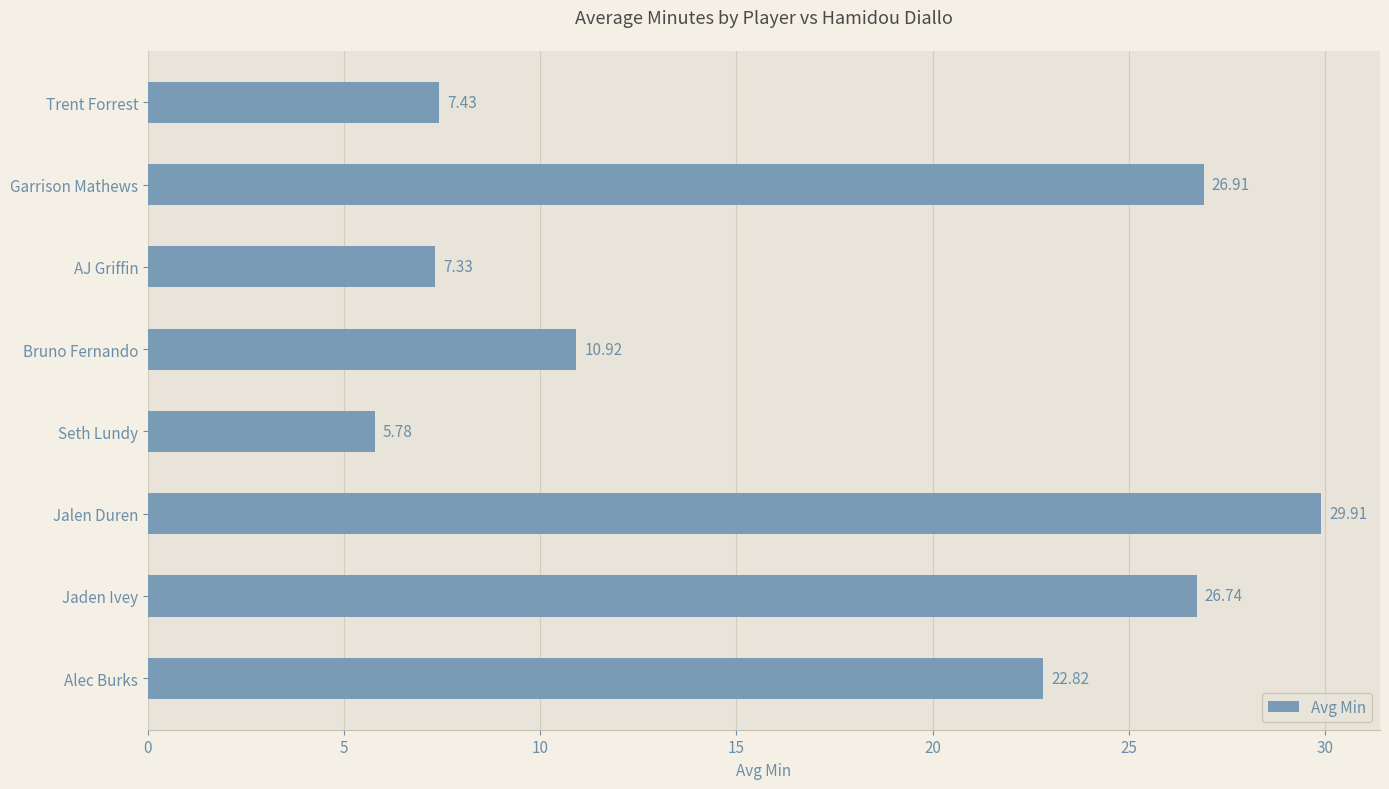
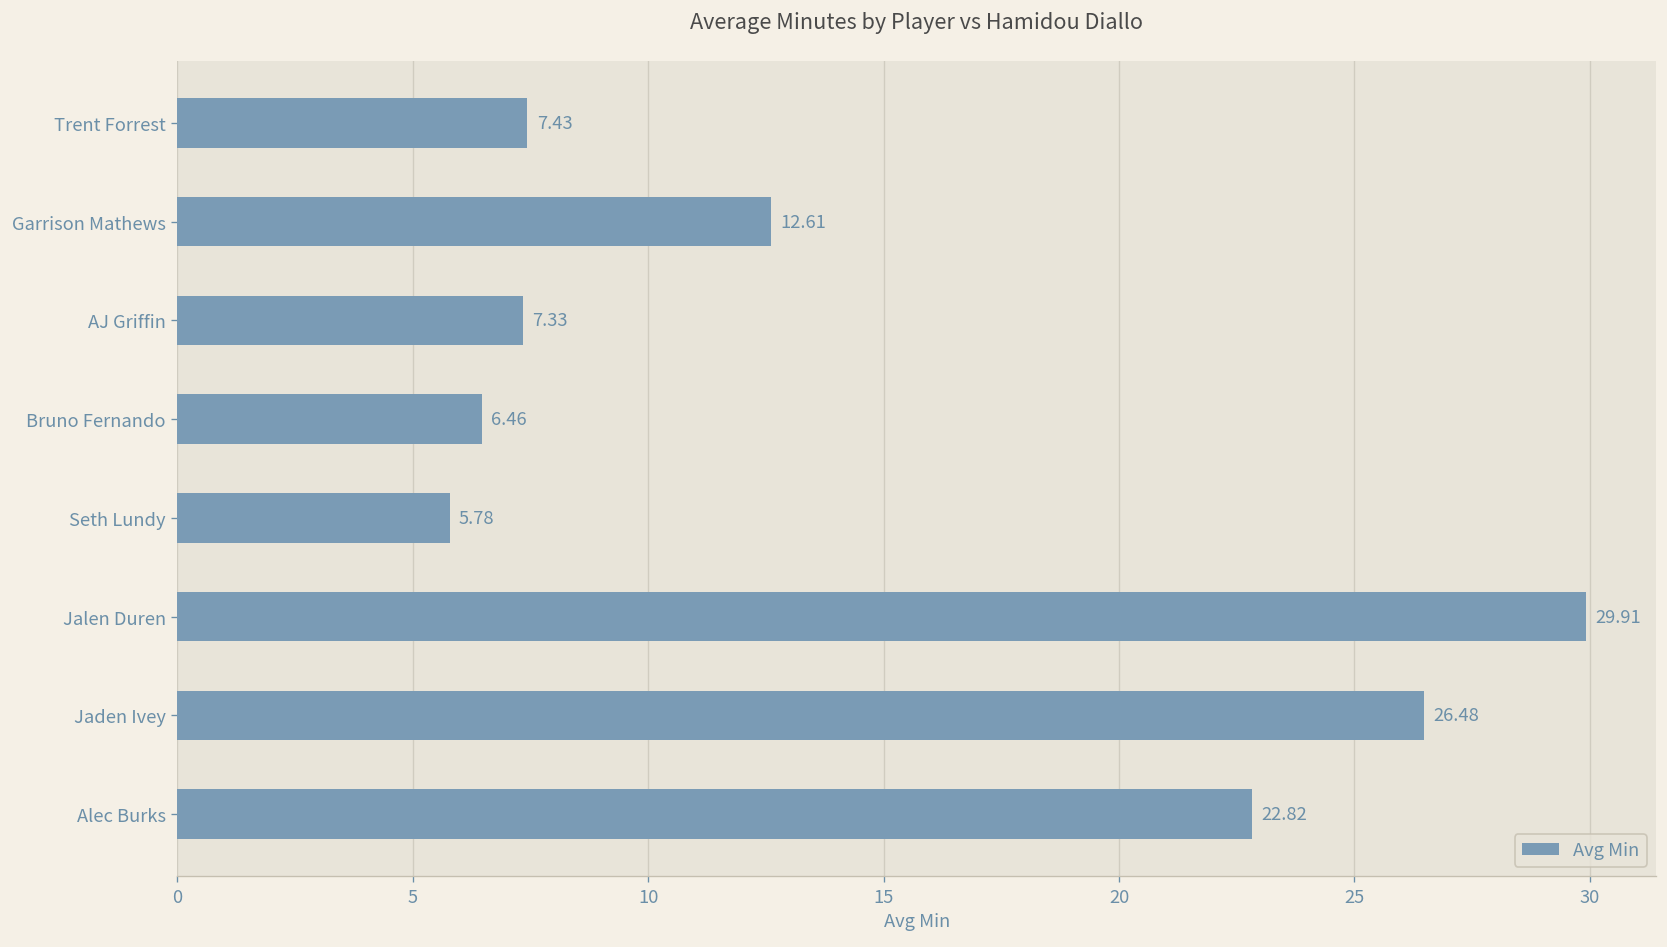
  {
    "Trent Forrest": 7.43,
-   "Garrison Mathews": 26.91,
+   "Garrison Mathews": 12.61,
    "AJ Griffin": 7.33,
-   "Bruno Fernando": 10.92,
+   "Bruno Fernando": 6.46,
    "Seth Lundy": 5.78,
    "Jalen Duren": 29.91,
-   "Jaden Ivey": 26.74,
+   "Jaden Ivey": 26.48,
    "Alec Burks": 22.82
  }
